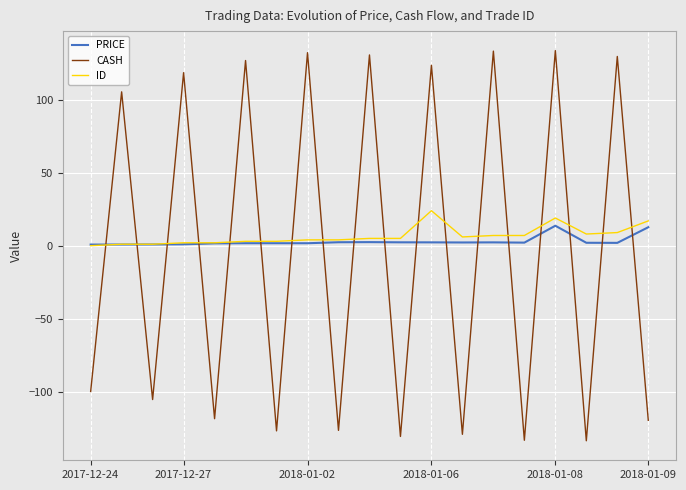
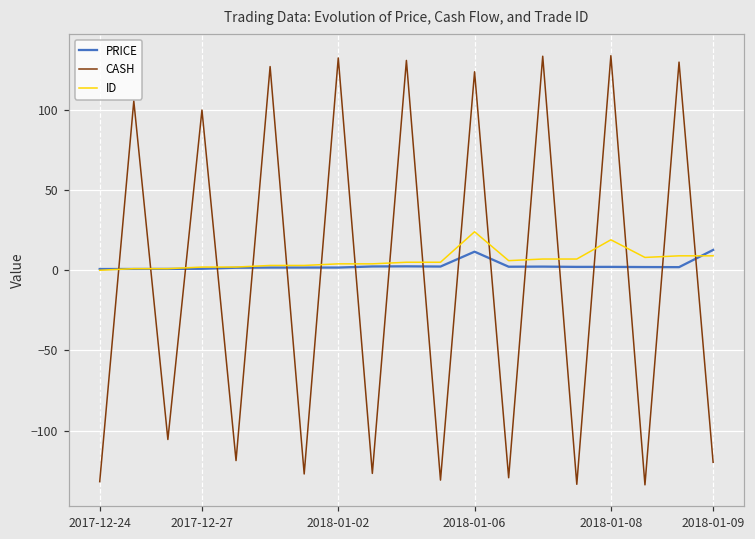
  {
    "PRICE": {
      "2018-01-02": 2,
-     "2018-01-06": 2,
-     "2018-01-08": 14,
+     "2018-01-06": 12,
+     "2018-01-08": 2,
      "2018-01-09": 13
    },
    "CASH": {
-     "2017-12-24": -100,
-     "2017-12-27": 119,
+     "2017-12-24": -132,
+     "2017-12-27": 100,
      "2018-01-02": 132,
      "2018-01-06": 124,
      "2018-01-08": 134,
      "2018-01-09": -120
    },
    "ID": {
      "2018-01-02": 4,
      "2018-01-06": 24,
      "2018-01-08": 19,
-     "2018-01-09": 17
+     "2018-01-09": 9
    }
  }
